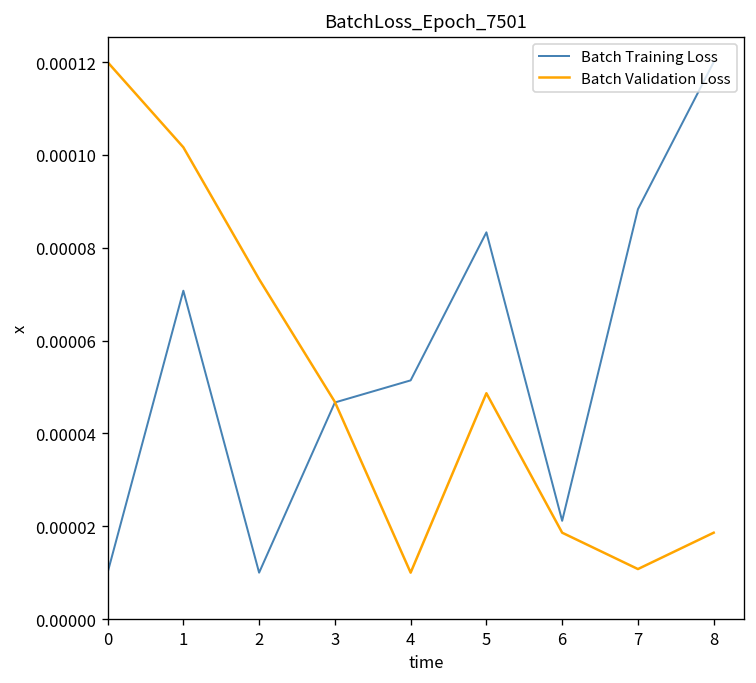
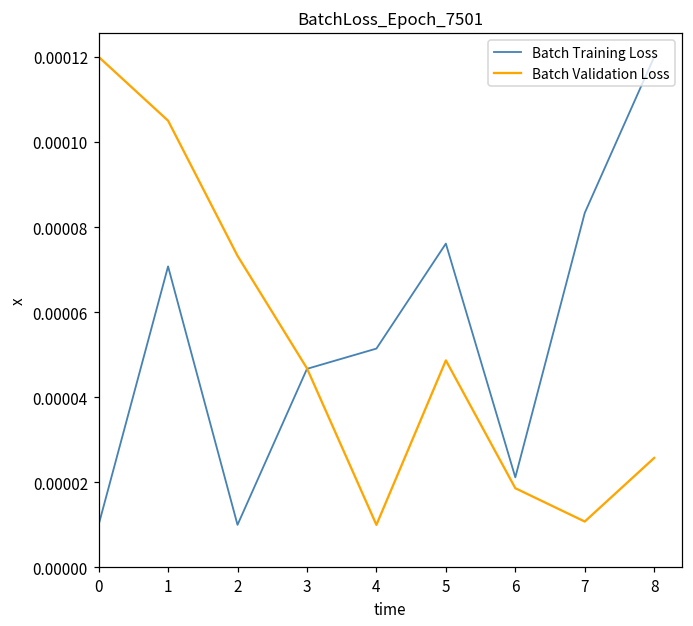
  {
    "Batch Training Loss": {
      "0": 0.000010,
      "1": 0.000071,
      "2": 0.000010,
      "4": 0.000051,
-     "5": 0.000083,
+     "5": 0.000076,
      "6": 0.000021,
-     "7": 0.000088
+     "7": 0.000083
    },
    "Batch Validation Loss": {
      "0": 0.000120,
-     "1": 0.000102,
+     "1": 0.000105,
      "2": 0.000073,
      "4": 0.000010,
      "5": 0.000049,
      "6": 0.000019,
      "7": 0.000011,
-     "8": 0.000019
+     "8": 0.000026
    }
  }
